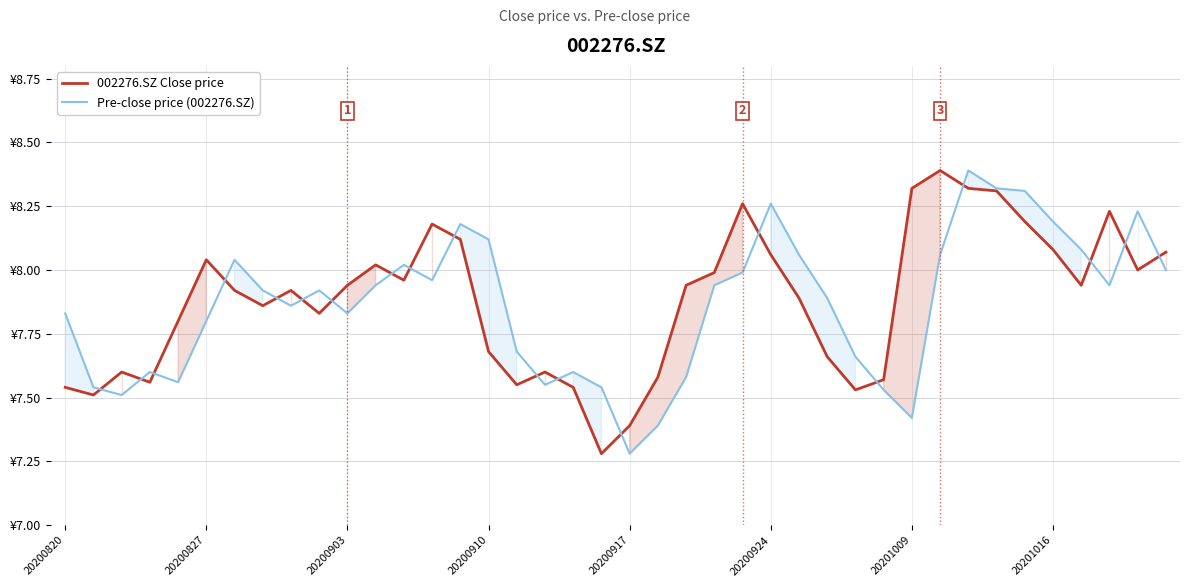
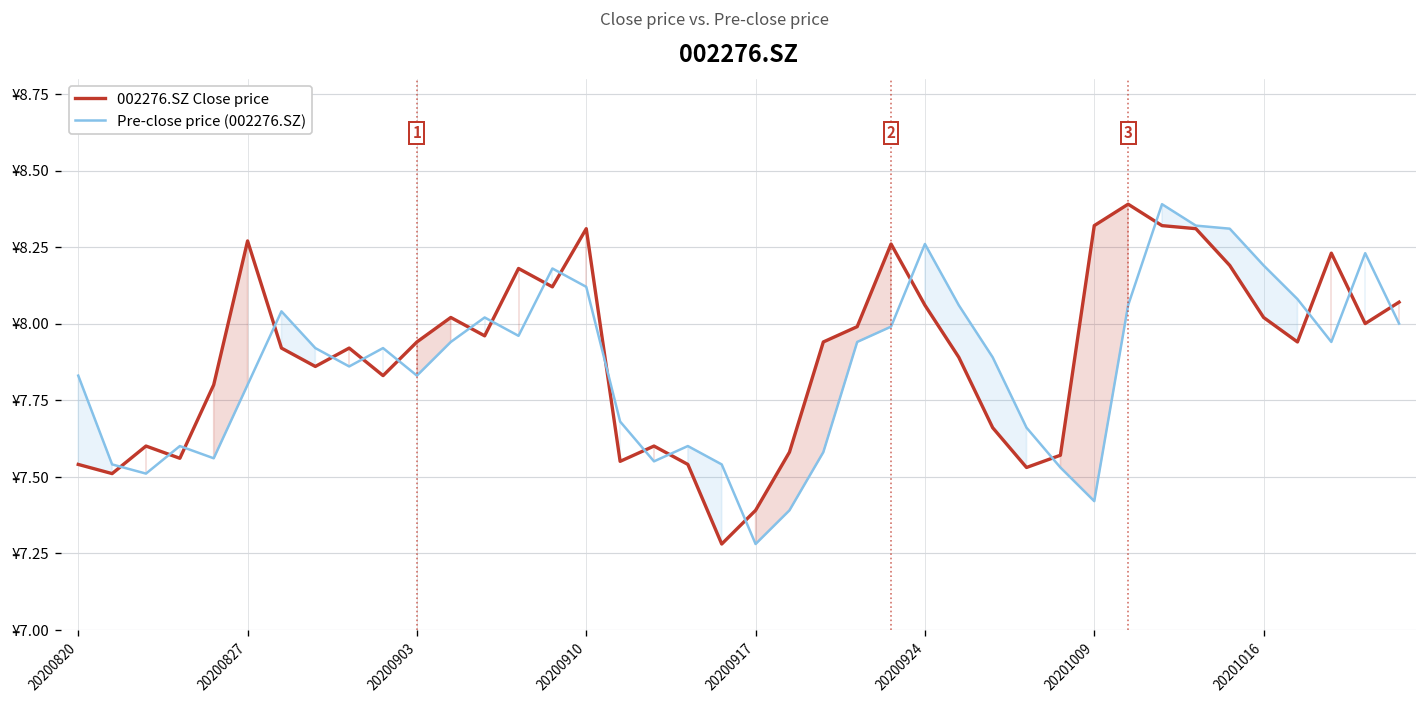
  {
    "002276.SZ Close price": {
      "20200820": "¥7.54",
-     "20200827": "¥8.04",
+     "20200827": "¥8.27",
      "20200903": "¥7.94",
-     "20200910": "¥7.68",
+     "20200910": "¥8.31",
      "20200917": "¥7.39",
      "20200924": "¥8.06",
      "20201009": "¥8.32",
-     "20201016": "¥8.08"
+     "20201016": "¥8.02"
    },
    "Pre-close price (002276.SZ)": {
      "20200820": "¥7.83",
      "20200827": "¥7.80",
      "20200903": "¥7.83",
      "20200910": "¥8.12",
      "20200917": "¥7.28",
      "20200924": "¥8.26",
      "20201009": "¥7.42",
      "20201016": "¥8.19"
    }
  }
